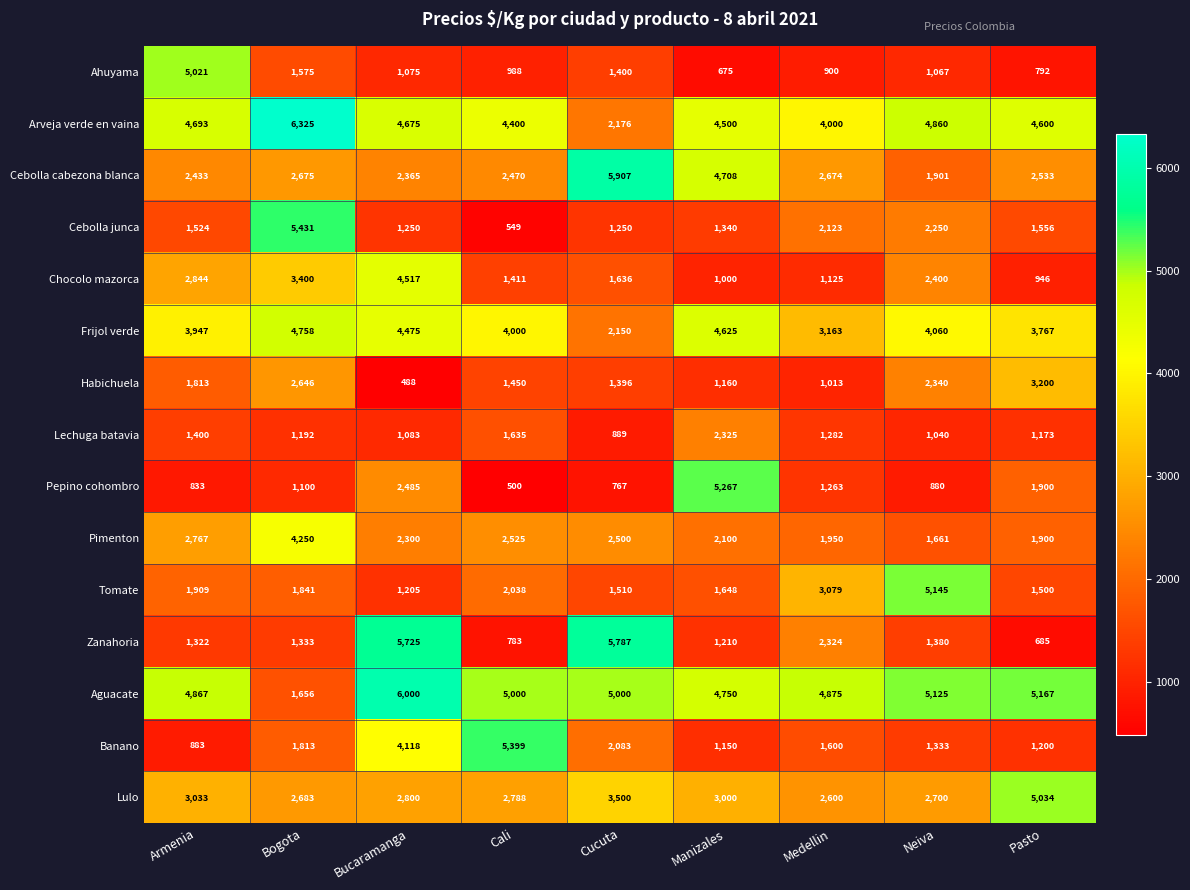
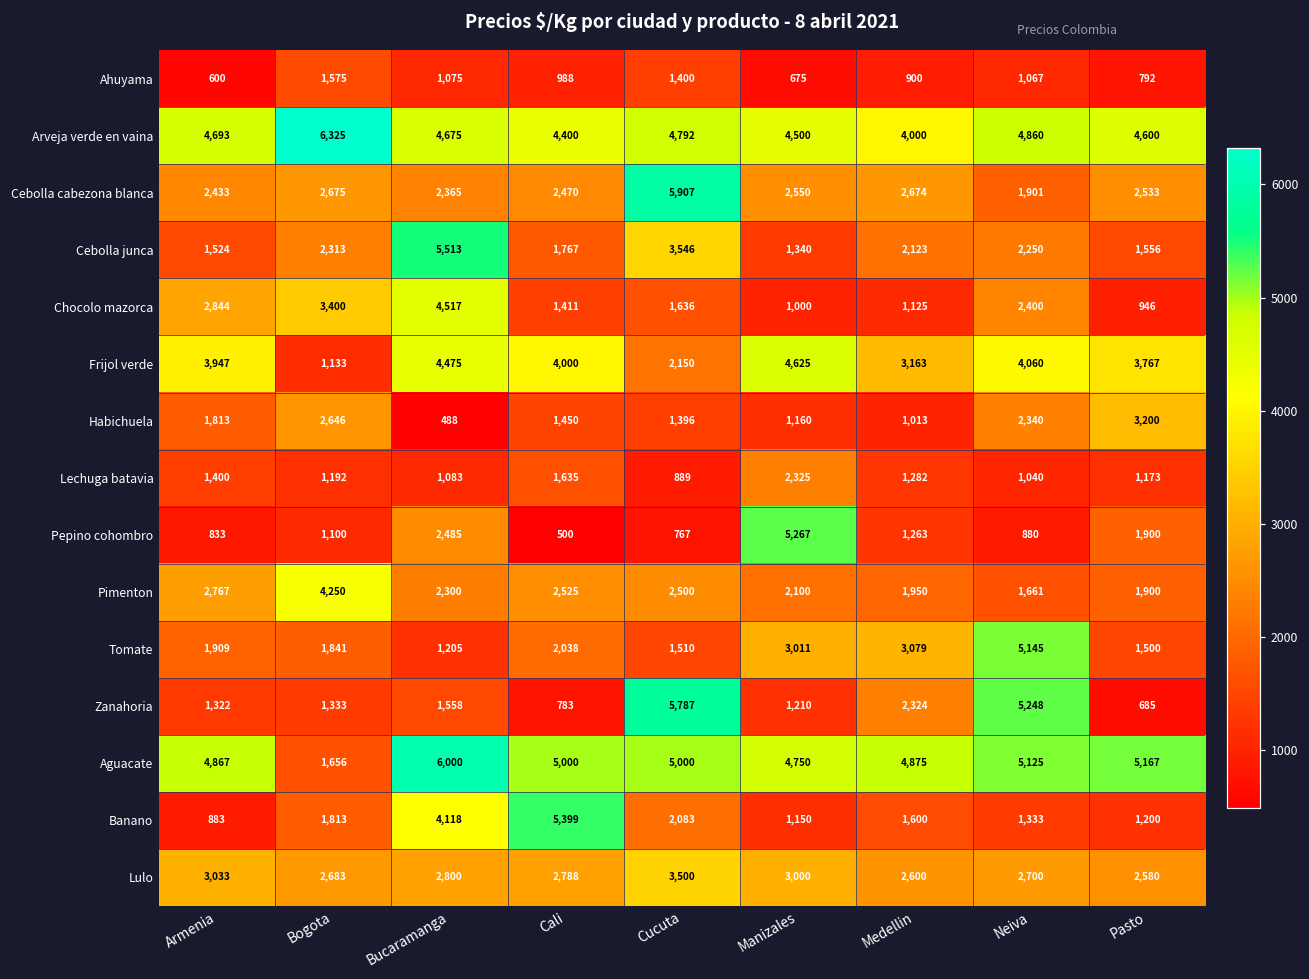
  {
    "Ahuyama": {
-     "Armenia": "5,021",
+     "Armenia": "600",
      "Bogota": "1,575",
      "Bucaramanga": "1,075",
      "Cali": "988",
      "Cucuta": "1,400",
      "Manizales": "675",
      "Medellin": "900",
      "Neiva": "1,067",
      "Pasto": "792"
    },
    "Arveja verde en vaina": {
      "Armenia": "4,693",
      "Bogota": "6,325",
      "Bucaramanga": "4,675",
      "Cali": "4,400",
-     "Cucuta": "2,176",
+     "Cucuta": "4,792",
      "Manizales": "4,500",
      "Medellin": "4,000",
      "Neiva": "4,860",
      "Pasto": "4,600"
    },
    "Cebolla cabezona blanca": {
      "Armenia": "2,433",
      "Bogota": "2,675",
      "Bucaramanga": "2,365",
      "Cali": "2,470",
      "Cucuta": "5,907",
-     "Manizales": "4,708",
+     "Manizales": "2,550",
      "Medellin": "2,674",
      "Neiva": "1,901",
      "Pasto": "2,533"
    },
    "Cebolla junca": {
      "Armenia": "1,524",
-     "Bogota": "5,431",
-     "Bucaramanga": "1,250",
-     "Cali": "549",
-     "Cucuta": "1,250",
+     "Bogota": "2,313",
+     "Bucaramanga": "5,513",
+     "Cali": "1,767",
+     "Cucuta": "3,546",
      "Manizales": "1,340",
      "Medellin": "2,123",
      "Neiva": "2,250",
      "Pasto": "1,556"
    },
    "Chocolo mazorca": {
      "Armenia": "2,844",
      "Bogota": "3,400",
      "Bucaramanga": "4,517",
      "Cali": "1,411",
      "Cucuta": "1,636",
      "Manizales": "1,000",
      "Medellin": "1,125",
      "Neiva": "2,400",
      "Pasto": "946"
    },
    "Frijol verde": {
      "Armenia": "3,947",
-     "Bogota": "4,758",
+     "Bogota": "1,133",
      "Bucaramanga": "4,475",
      "Cali": "4,000",
      "Cucuta": "2,150",
      "Manizales": "4,625",
      "Medellin": "3,163",
      "Neiva": "4,060",
      "Pasto": "3,767"
    },
    "Habichuela": {
      "Armenia": "1,813",
      "Bogota": "2,646",
      "Bucaramanga": "488",
      "Cali": "1,450",
      "Cucuta": "1,396",
      "Manizales": "1,160",
      "Medellin": "1,013",
      "Neiva": "2,340",
      "Pasto": "3,200"
    },
    "Lechuga batavia": {
      "Armenia": "1,400",
      "Bogota": "1,192",
      "Bucaramanga": "1,083",
      "Cali": "1,635",
      "Cucuta": "889",
      "Manizales": "2,325",
      "Medellin": "1,282",
      "Neiva": "1,040",
      "Pasto": "1,173"
    },
    "Pepino cohombro": {
      "Armenia": "833",
      "Bogota": "1,100",
      "Bucaramanga": "2,485",
      "Cali": "500",
      "Cucuta": "767",
      "Manizales": "5,267",
      "Medellin": "1,263",
      "Neiva": "880",
      "Pasto": "1,900"
    },
    "Pimenton": {
      "Armenia": "2,767",
      "Bogota": "4,250",
      "Bucaramanga": "2,300",
      "Cali": "2,525",
      "Cucuta": "2,500",
      "Manizales": "2,100",
      "Medellin": "1,950",
      "Neiva": "1,661",
      "Pasto": "1,900"
    },
    "Tomate": {
      "Armenia": "1,909",
      "Bogota": "1,841",
      "Bucaramanga": "1,205",
      "Cali": "2,038",
      "Cucuta": "1,510",
-     "Manizales": "1,648",
+     "Manizales": "3,011",
      "Medellin": "3,079",
      "Neiva": "5,145",
      "Pasto": "1,500"
    },
    "Zanahoria": {
      "Armenia": "1,322",
      "Bogota": "1,333",
-     "Bucaramanga": "5,725",
+     "Bucaramanga": "1,558",
      "Cali": "783",
      "Cucuta": "5,787",
      "Manizales": "1,210",
      "Medellin": "2,324",
-     "Neiva": "1,380",
+     "Neiva": "5,248",
      "Pasto": "685"
    },
    "Aguacate": {
      "Armenia": "4,867",
      "Bogota": "1,656",
      "Bucaramanga": "6,000",
      "Cali": "5,000",
      "Cucuta": "5,000",
      "Manizales": "4,750",
      "Medellin": "4,875",
      "Neiva": "5,125",
      "Pasto": "5,167"
    },
    "Banano": {
      "Armenia": "883",
      "Bogota": "1,813",
      "Bucaramanga": "4,118",
      "Cali": "5,399",
      "Cucuta": "2,083",
      "Manizales": "1,150",
      "Medellin": "1,600",
      "Neiva": "1,333",
      "Pasto": "1,200"
    },
    "Lulo": {
      "Armenia": "3,033",
      "Bogota": "2,683",
      "Bucaramanga": "2,800",
      "Cali": "2,788",
      "Cucuta": "3,500",
      "Manizales": "3,000",
      "Medellin": "2,600",
      "Neiva": "2,700",
-     "Pasto": "5,034"
+     "Pasto": "2,580"
    }
  }
